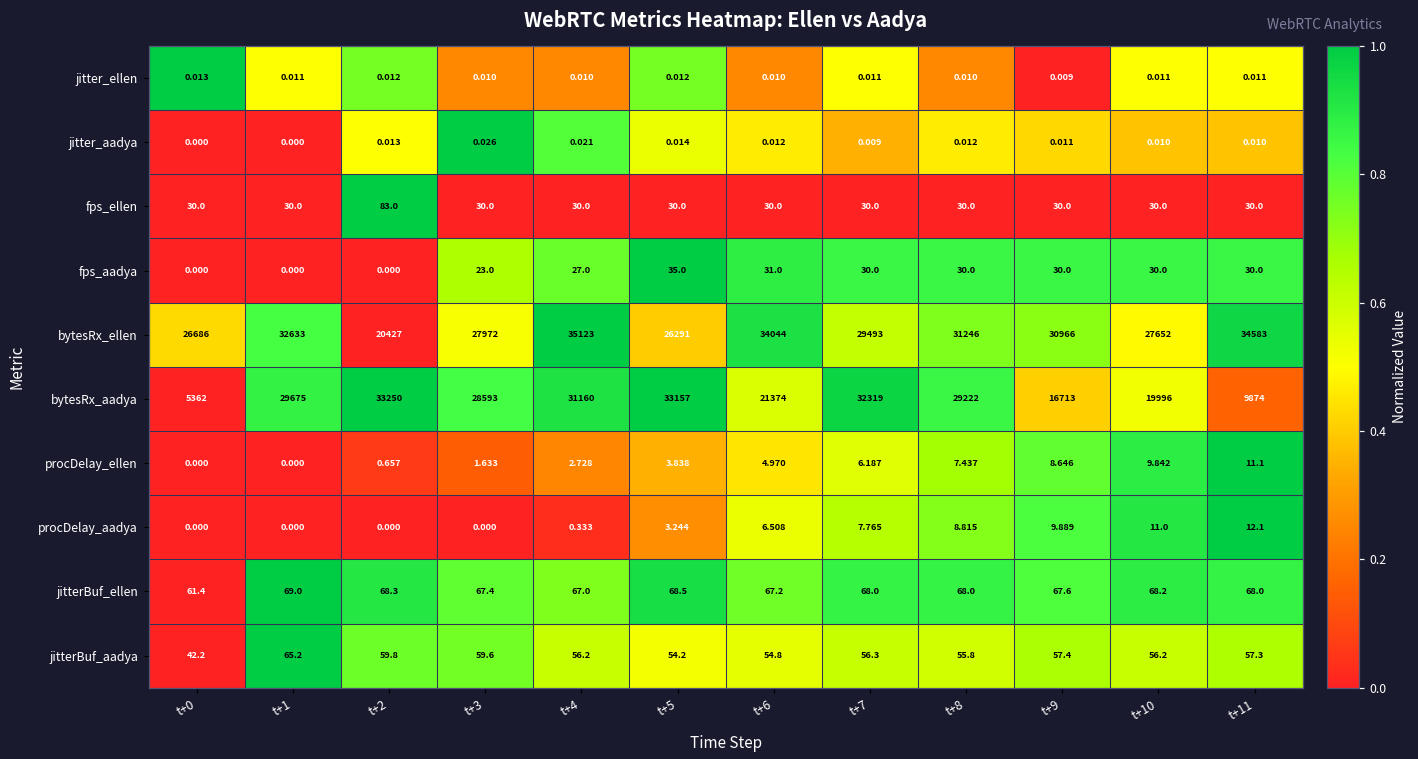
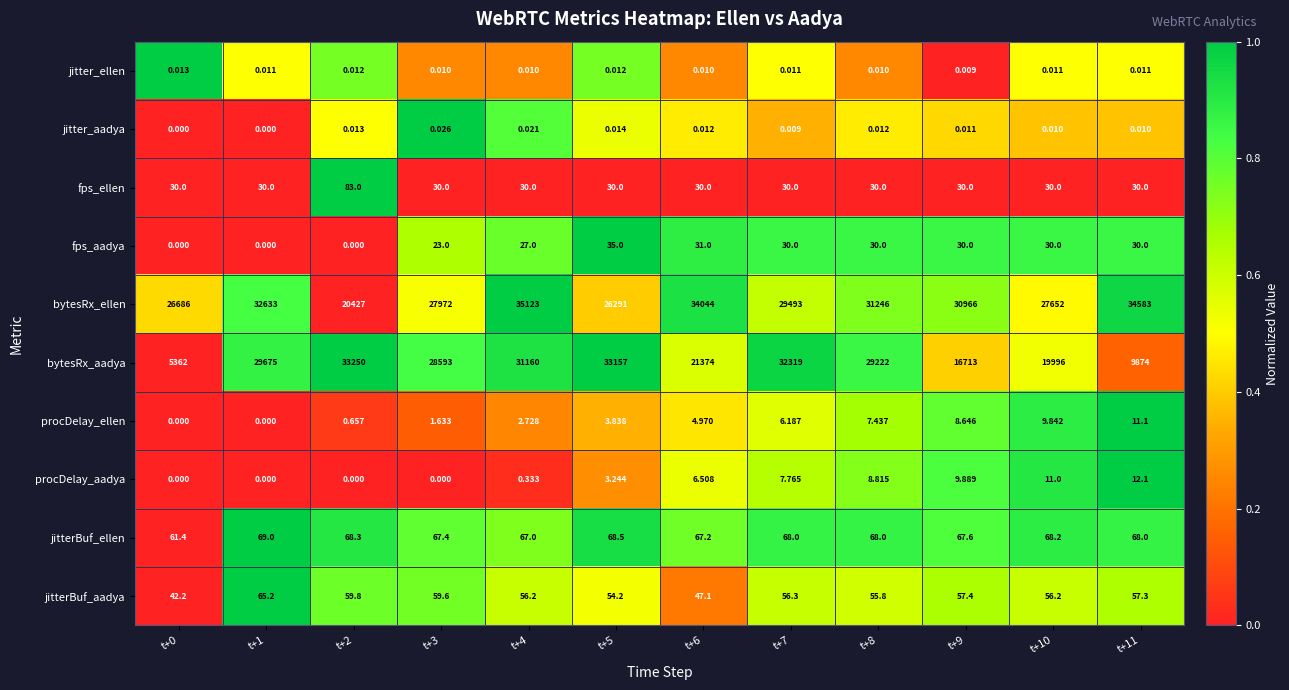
  {
    "jitter_ellen": {
      "t+0": 0.013,
      "t+1": 0.011,
      "t+2": 0.012,
      "t+3": 0.010,
      "t+4": 0.010,
      "t+5": 0.012,
      "t+6": 0.010,
      "t+7": 0.011,
      "t+8": 0.010,
      "t+9": 0.009,
      "t+10": 0.011,
      "t+11": 0.011
    },
    "jitter_aadya": {
      "t+0": 0.000,
      "t+1": 0.000,
      "t+2": 0.013,
      "t+3": 0.026,
      "t+4": 0.021,
      "t+5": 0.014,
      "t+6": 0.012,
      "t+7": 0.009,
      "t+8": 0.012,
      "t+9": 0.011,
      "t+10": 0.010,
      "t+11": 0.010
    },
    "fps_ellen": {
      "t+0": 30.0,
      "t+1": 30.0,
      "t+2": 83.0,
      "t+3": 30.0,
      "t+4": 30.0,
      "t+5": 30.0,
      "t+6": 30.0,
      "t+7": 30.0,
      "t+8": 30.0,
      "t+9": 30.0,
      "t+10": 30.0,
      "t+11": 30.0
    },
    "fps_aadya": {
      "t+0": 0.000,
      "t+1": 0.000,
      "t+2": 0.000,
      "t+3": 23.0,
      "t+4": 27.0,
      "t+5": 35.0,
      "t+6": 31.0,
      "t+7": 30.0,
      "t+8": 30.0,
      "t+9": 30.0,
      "t+10": 30.0,
      "t+11": 30.0
    },
    "bytesRx_ellen": {
      "t+0": 26686,
      "t+1": 32633,
      "t+2": 20427,
      "t+3": 27972,
      "t+4": 35123,
      "t+5": 26291,
      "t+6": 34044,
      "t+7": 29493,
      "t+8": 31246,
      "t+9": 30966,
      "t+10": 27652,
      "t+11": 34583
    },
    "bytesRx_aadya": {
      "t+0": 5362,
      "t+1": 29675,
      "t+2": 33250,
      "t+3": 28593,
      "t+4": 31160,
      "t+5": 33157,
      "t+6": 21374,
      "t+7": 32319,
      "t+8": 29222,
      "t+9": 16713,
      "t+10": 19996,
      "t+11": 9874
    },
    "procDelay_ellen": {
      "t+0": 0.000,
      "t+1": 0.000,
      "t+2": 0.657,
      "t+3": 1.633,
      "t+4": 2.728,
      "t+5": 3.838,
      "t+6": 4.970,
      "t+7": 6.187,
      "t+8": 7.437,
      "t+9": 8.646,
      "t+10": 9.842,
      "t+11": 11.1
    },
    "procDelay_aadya": {
      "t+0": 0.000,
      "t+1": 0.000,
      "t+2": 0.000,
      "t+3": 0.000,
      "t+4": 0.333,
      "t+5": 3.244,
      "t+6": 6.508,
      "t+7": 7.765,
      "t+8": 8.815,
      "t+9": 9.889,
      "t+10": 11.0,
      "t+11": 12.1
    },
    "jitterBuf_ellen": {
      "t+0": 61.4,
      "t+1": 69.0,
      "t+2": 68.3,
      "t+3": 67.4,
      "t+4": 67.0,
      "t+5": 68.5,
      "t+6": 67.2,
      "t+7": 68.0,
      "t+8": 68.0,
      "t+9": 67.6,
      "t+10": 68.2,
      "t+11": 68.0
    },
    "jitterBuf_aadya": {
      "t+0": 42.2,
      "t+1": 65.2,
      "t+2": 59.8,
      "t+3": 59.6,
      "t+4": 56.2,
      "t+5": 54.2,
-     "t+6": 54.8,
+     "t+6": 47.1,
      "t+7": 56.3,
      "t+8": 55.8,
      "t+9": 57.4,
      "t+10": 56.2,
      "t+11": 57.3
    }
  }
